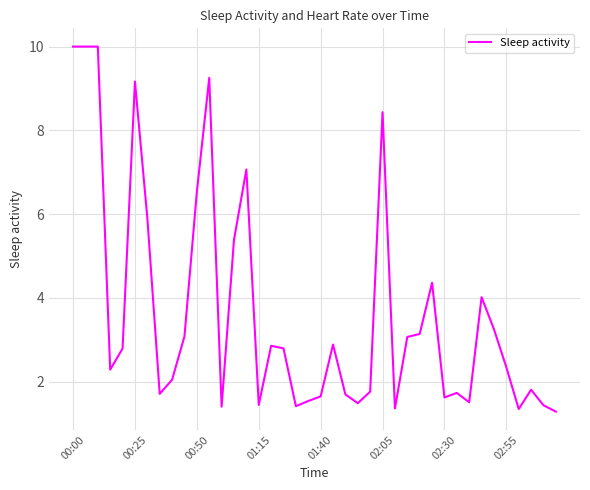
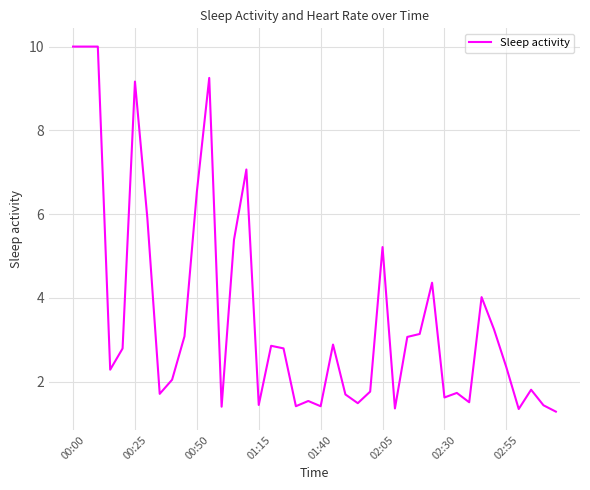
  {
    "00:00": 10.0,
    "00:25": 9.2,
    "00:50": 6.5,
    "01:15": 1.4,
-   "01:40": 1.6,
-   "02:05": 8.4,
+   "01:40": 1.4,
+   "02:05": 5.2,
    "02:30": 1.6,
    "02:55": 2.3
  }
